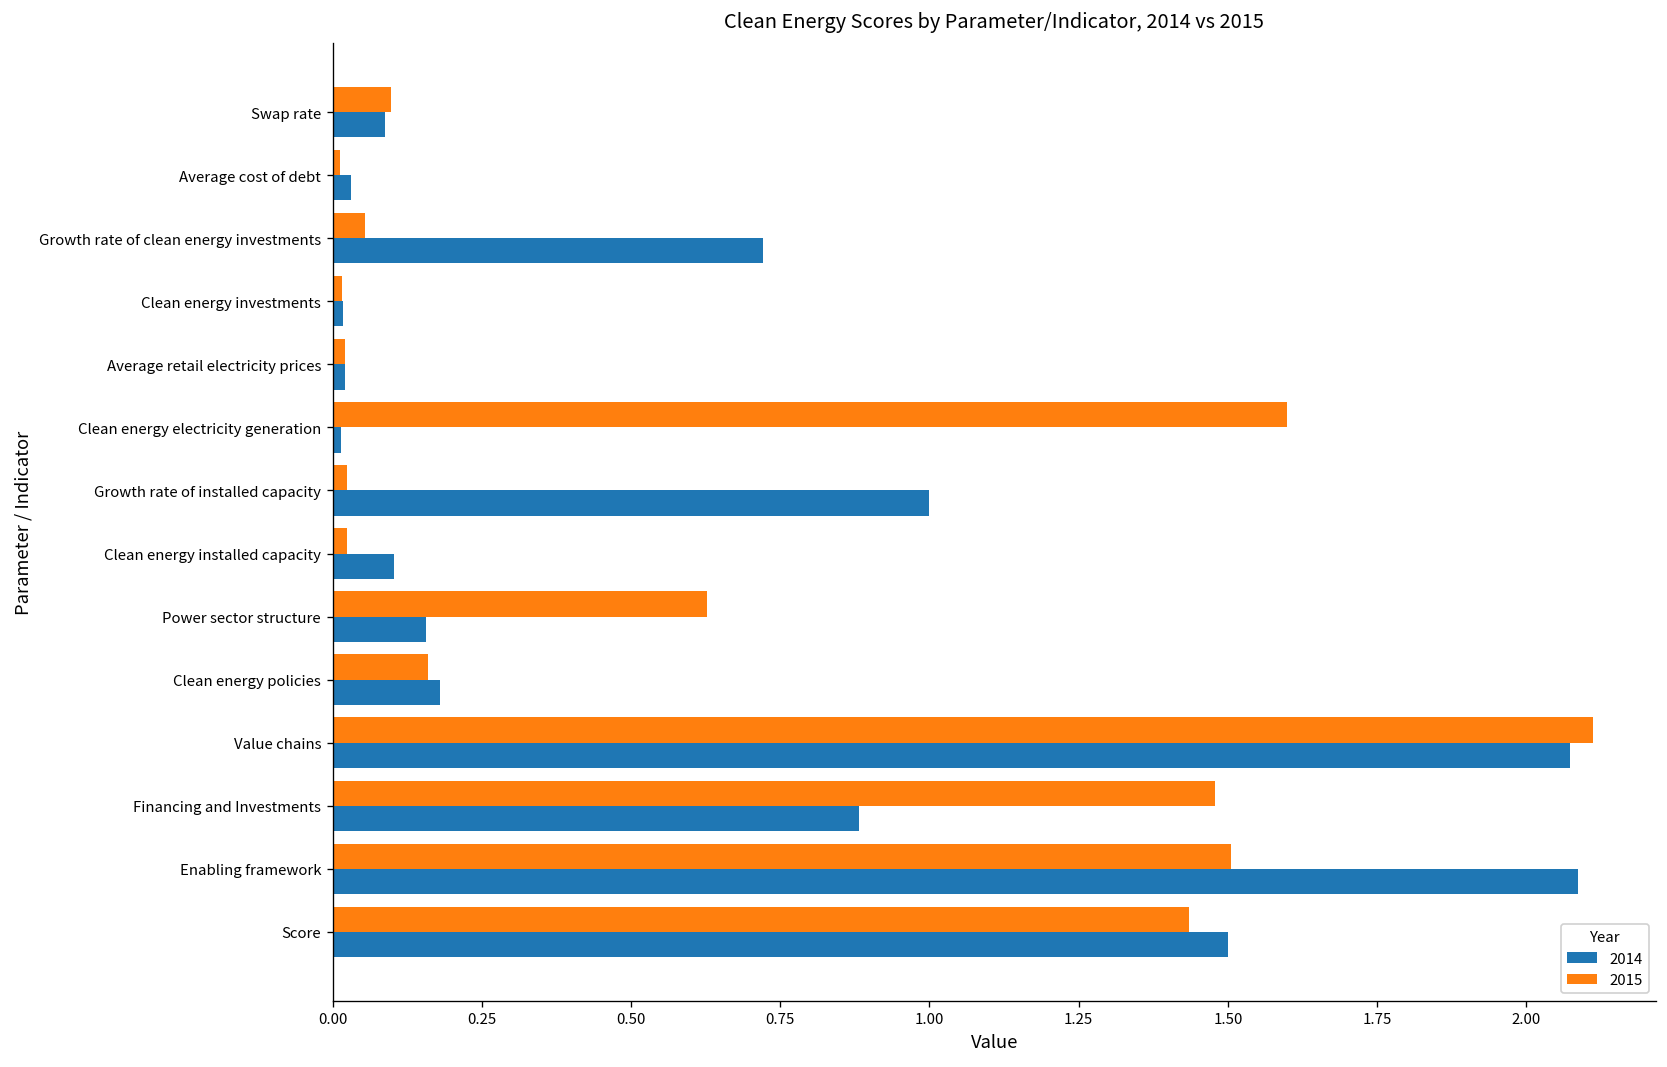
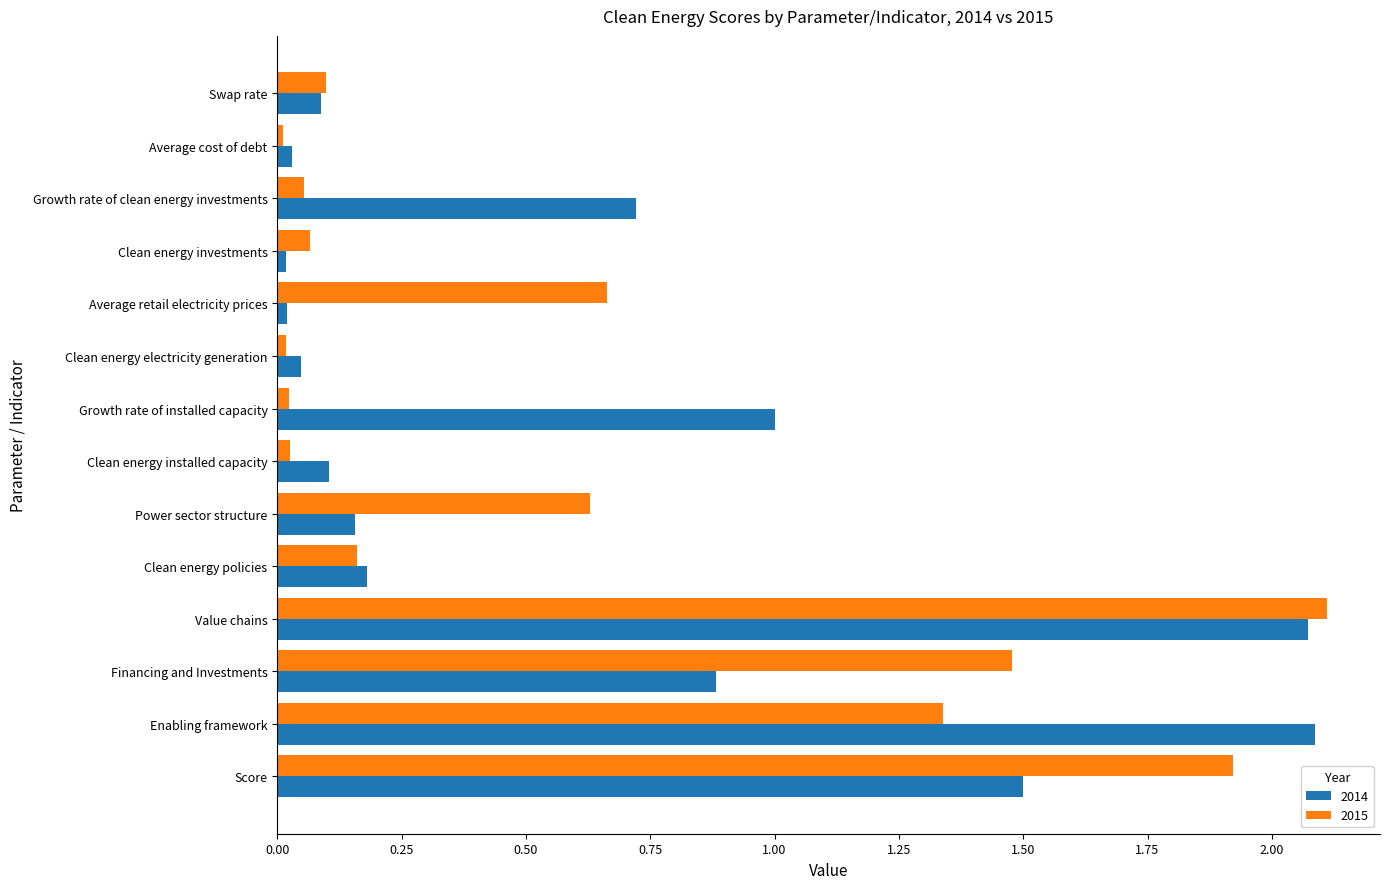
  {
    "2014": {
      "Swap rate": 0.09,
      "Average cost of debt": 0.03,
      "Growth rate of clean energy investments": 0.72,
      "Clean energy investments": 0.02,
      "Average retail electricity prices": 0.02,
-     "Clean energy electricity generation": 0.01,
+     "Clean energy electricity generation": 0.05,
      "Growth rate of installed capacity": 1.00,
      "Clean energy installed capacity": 0.10,
      "Power sector structure": 0.16,
      "Clean energy policies": 0.18,
      "Value chains": 2.07,
      "Financing and Investments": 0.88,
      "Enabling framework": 2.09,
      "Score": 1.50
    },
    "2015": {
      "Swap rate": 0.10,
      "Average cost of debt": 0.01,
      "Growth rate of clean energy investments": 0.05,
-     "Clean energy investments": 0.01,
-     "Average retail electricity prices": 0.02,
-     "Clean energy electricity generation": 1.60,
+     "Clean energy investments": 0.07,
+     "Average retail electricity prices": 0.66,
+     "Clean energy electricity generation": 0.02,
      "Growth rate of installed capacity": 0.02,
      "Clean energy installed capacity": 0.02,
      "Power sector structure": 0.63,
      "Clean energy policies": 0.16,
      "Value chains": 2.11,
      "Financing and Investments": 1.48,
-     "Enabling framework": 1.51,
-     "Score": 1.44
+     "Enabling framework": 1.34,
+     "Score": 1.92
    }
  }
